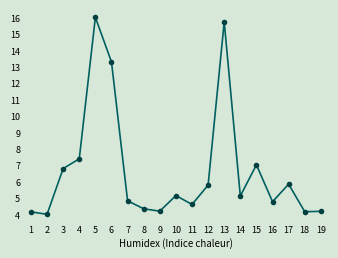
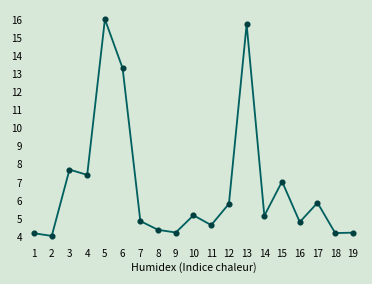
  {
    "1": 4.1,
    "2": 4.0,
-   "3": 6.8,
+   "3": 7.7,
    "4": 7.4,
    "5": 16.0,
    "6": 13.3,
    "7": 4.8,
    "8": 4.3,
    "9": 4.2,
    "10": 5.1,
    "11": 4.6,
    "12": 5.8,
    "13": 15.7,
    "14": 5.1,
    "15": 7.0,
    "16": 4.8,
    "17": 5.8,
    "18": 4.2,
    "19": 4.2
  }
